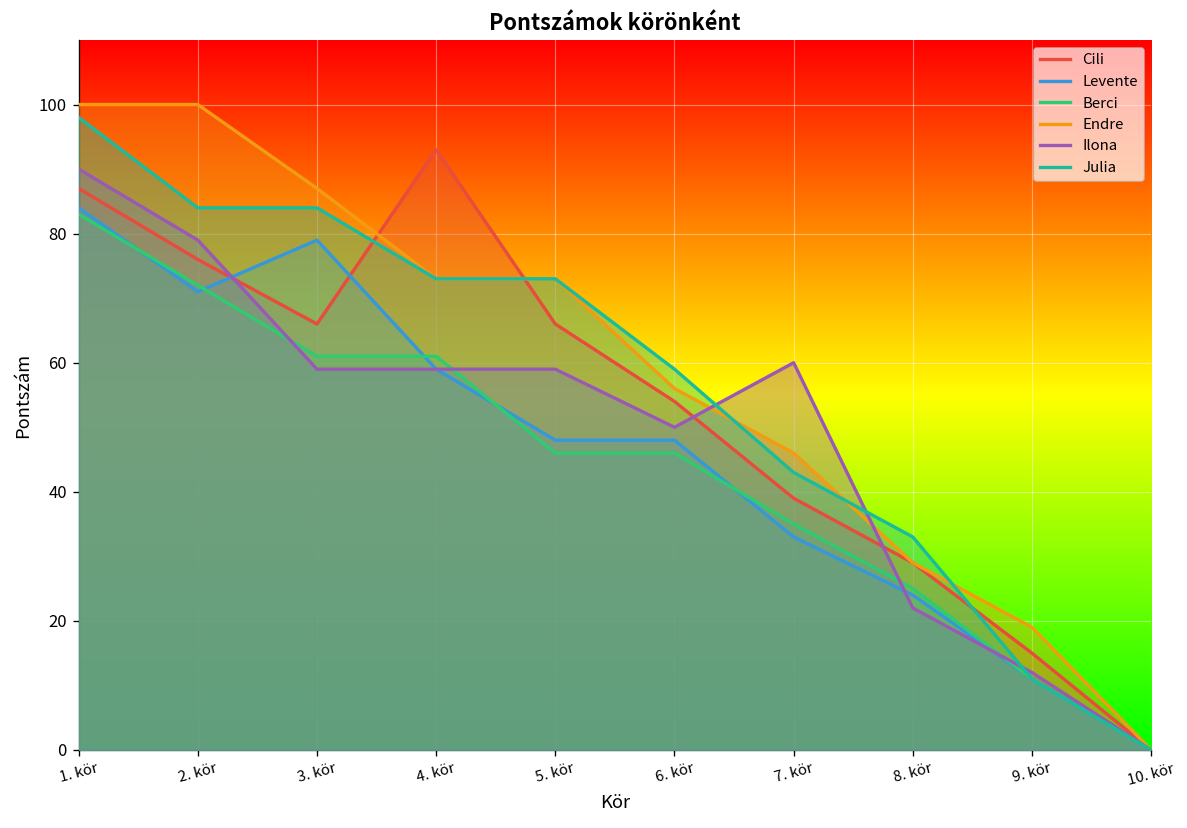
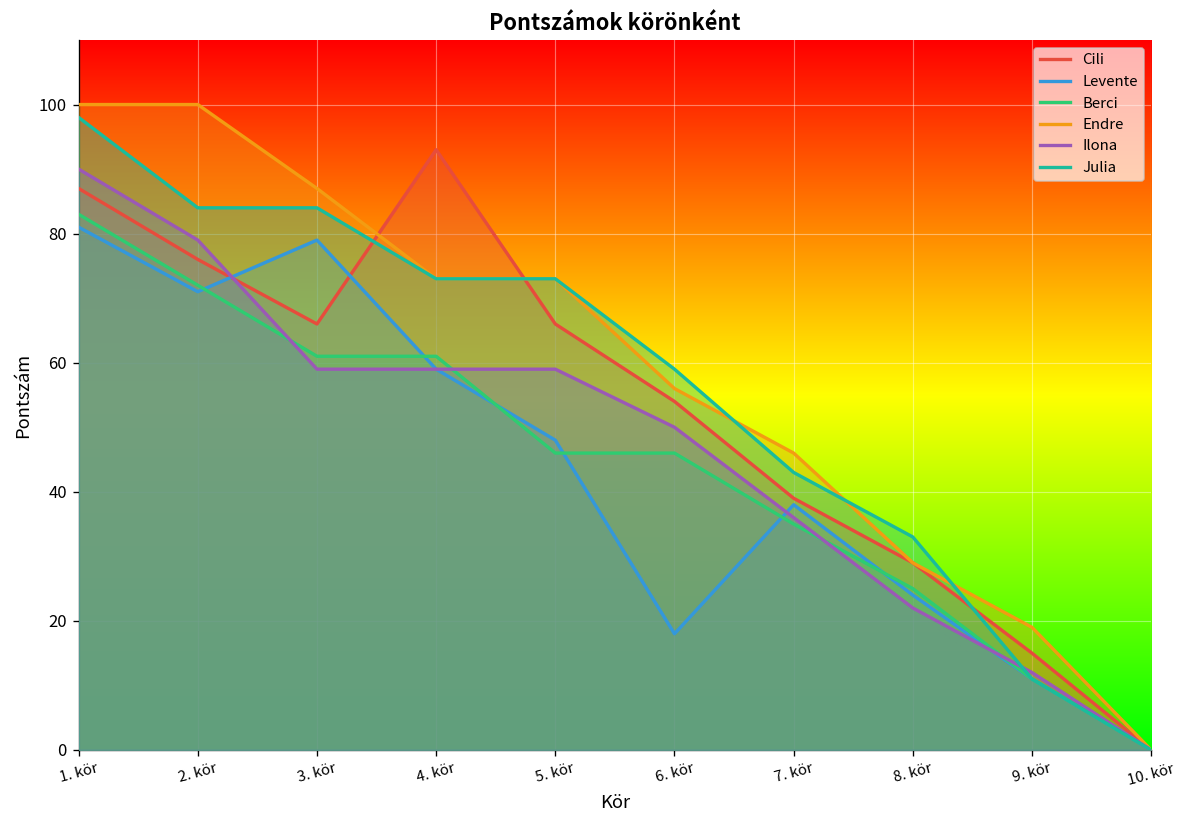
  {
    "Cili": {
      "1. kör": 87,
      "2. kör": 76,
      "3. kör": 66,
      "4. kör": 93,
      "5. kör": 66,
      "6. kör": 54,
      "7. kör": 39,
      "9. kör": 15
    },
    "Levente": {
-     "1. kör": 84,
+     "1. kör": 81,
      "2. kör": 71,
      "3. kör": 79,
      "5. kör": 48,
-     "6. kör": 48,
-     "7. kör": 33,
+     "6. kör": 18,
+     "7. kör": 38,
      "8. kör": 24
    },
    "Endre": {
      "1. kör": 100,
      "2. kör": 100,
      "3. kör": 87,
      "6. kör": 56,
      "7. kör": 46,
      "9. kör": 19
    },
    "Ilona": {
      "1. kör": 90,
      "2. kör": 79,
      "3. kör": 59,
      "5. kör": 59,
      "6. kör": 50,
-     "7. kör": 60,
+     "7. kör": 36,
      "8. kör": 22,
      "9. kör": 12
    }
  }
